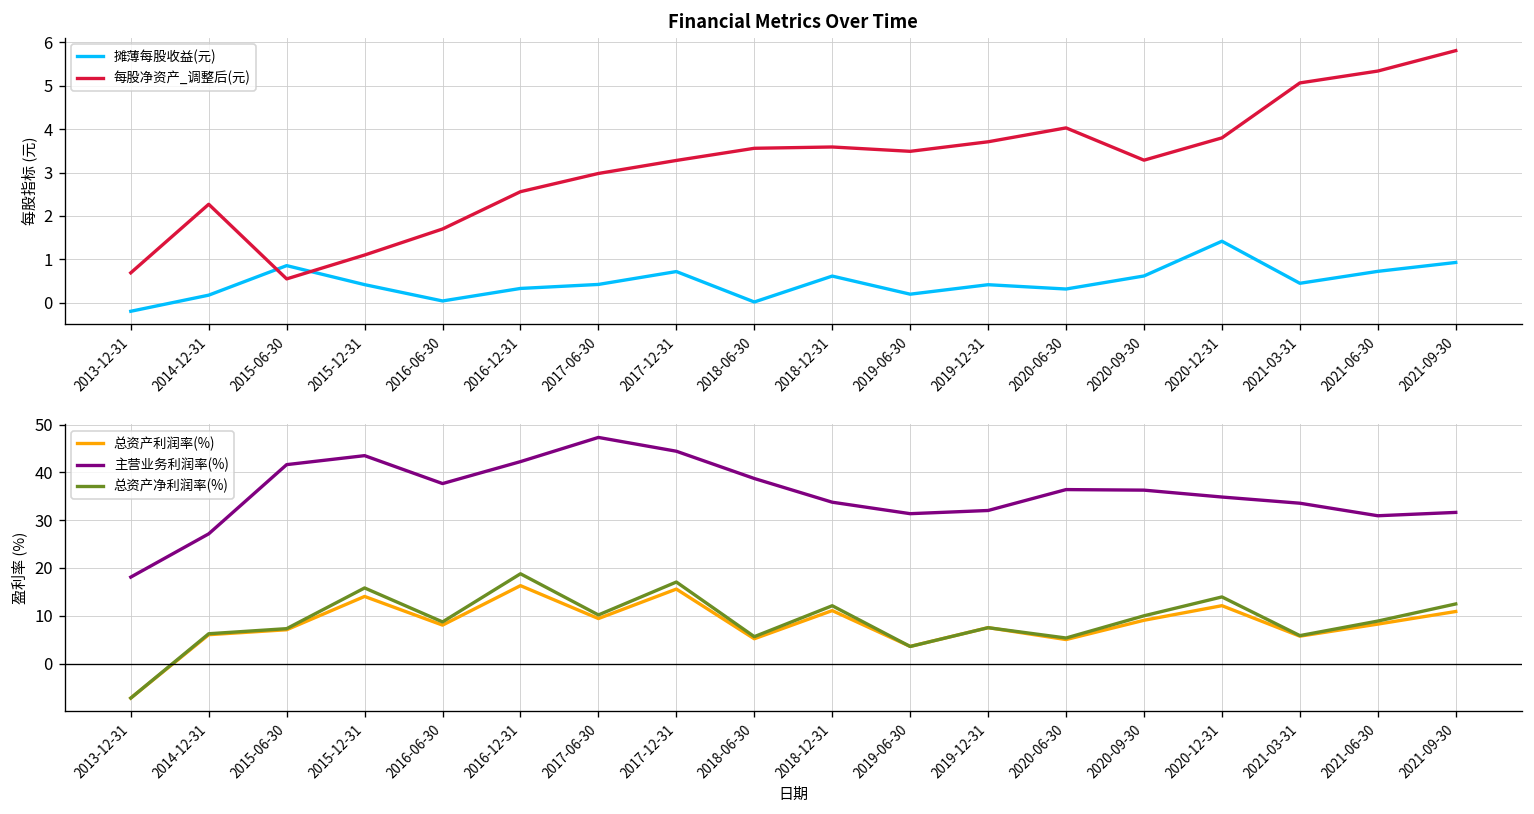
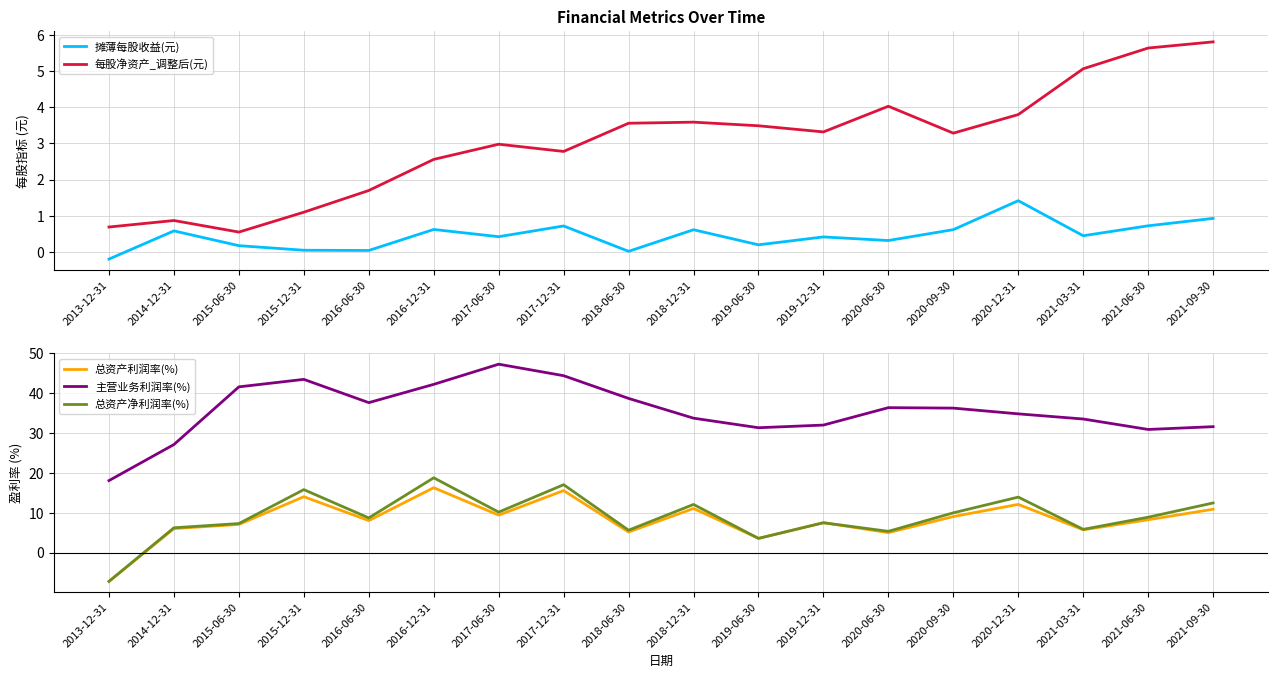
  {
    "Financial Metrics Over Time": {
      "摊薄每股收益(元)": {
        "2013-12-31": -0.2,
-       "2014-12-31": 0.2,
-       "2015-06-30": 0.9,
-       "2015-12-31": 0.4,
+       "2014-12-31": 0.6,
+       "2015-06-30": 0.2,
+       "2015-12-31": 0.0,
        "2016-06-30": 0.0,
-       "2016-12-31": 0.3,
+       "2016-12-31": 0.6,
        "2017-06-30": 0.4,
        "2017-12-31": 0.7,
        "2018-06-30": 0.0,
        "2018-12-31": 0.6,
        "2019-06-30": 0.2,
        "2019-12-31": 0.4,
        "2020-06-30": 0.3,
        "2020-09-30": 0.6,
        "2020-12-31": 1.4,
        "2021-03-31": 0.4,
        "2021-06-30": 0.7,
        "2021-09-30": 0.9
      },
      "每股净资产_调整后(元)": {
        "2013-12-31": 0.7,
-       "2014-12-31": 2.3,
+       "2014-12-31": 0.9,
        "2015-06-30": 0.6,
        "2015-12-31": 1.1,
        "2016-06-30": 1.7,
        "2016-12-31": 2.6,
        "2017-06-30": 3.0,
-       "2017-12-31": 3.3,
+       "2017-12-31": 2.8,
        "2018-06-30": 3.6,
        "2018-12-31": 3.6,
        "2019-06-30": 3.5,
-       "2019-12-31": 3.7,
+       "2019-12-31": 3.3,
        "2020-06-30": 4.0,
        "2020-09-30": 3.3,
        "2020-12-31": 3.8,
        "2021-03-31": 5.1,
-       "2021-06-30": 5.3,
+       "2021-06-30": 5.6,
        "2021-09-30": 5.8
      }
    }
  }
